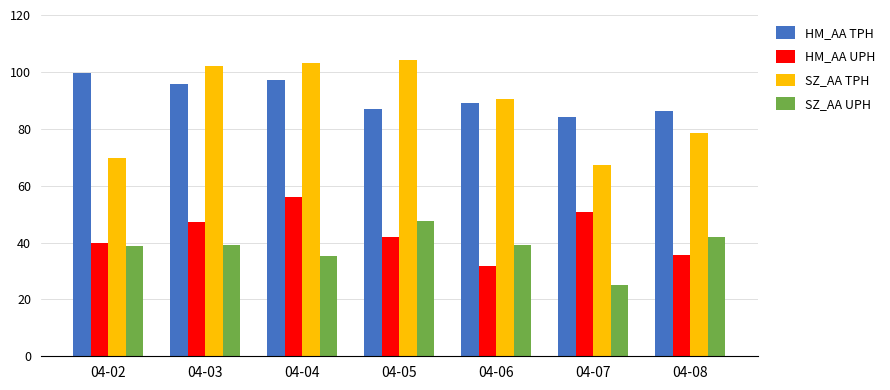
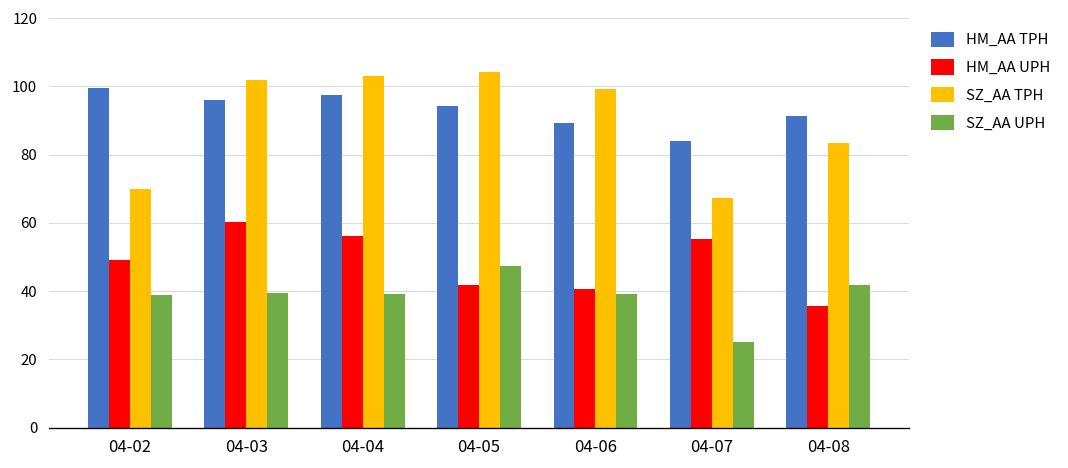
  {
    "HM_AA TPH": {
      "04-02": 100,
      "04-03": 96,
      "04-04": 97,
-     "04-05": 87,
+     "04-05": 94,
      "04-06": 89,
      "04-07": 84,
-     "04-08": 86
+     "04-08": 91
    },
    "HM_AA UPH": {
-     "04-02": 40,
-     "04-03": 47,
+     "04-02": 49,
+     "04-03": 60,
      "04-04": 56,
      "04-05": 42,
-     "04-06": 32,
-     "04-07": 51,
+     "04-06": 41,
+     "04-07": 55,
      "04-08": 36
    },
    "SZ_AA TPH": {
      "04-02": 70,
      "04-03": 102,
      "04-04": 103,
      "04-05": 104,
-     "04-06": 91,
+     "04-06": 99,
      "04-07": 67,
-     "04-08": 78
+     "04-08": 83
    },
    "SZ_AA UPH": {
      "04-02": 39,
      "04-03": 39,
-     "04-04": 35,
+     "04-04": 39,
      "04-05": 47,
      "04-06": 39,
      "04-07": 25,
      "04-08": 42
    }
  }
